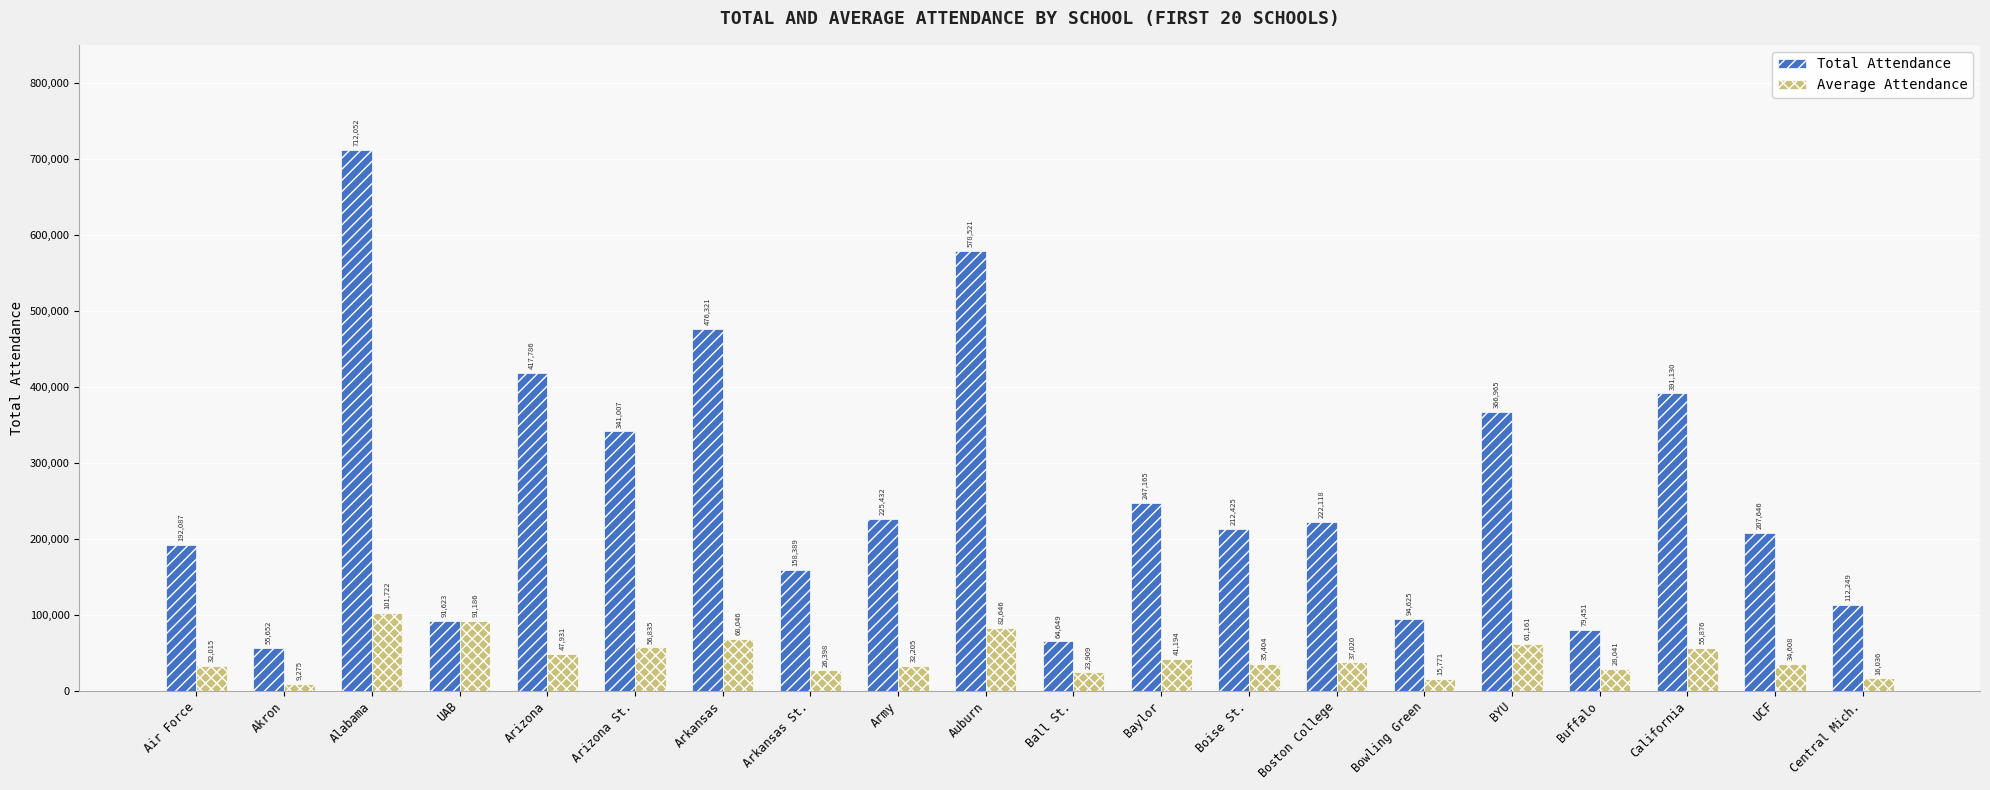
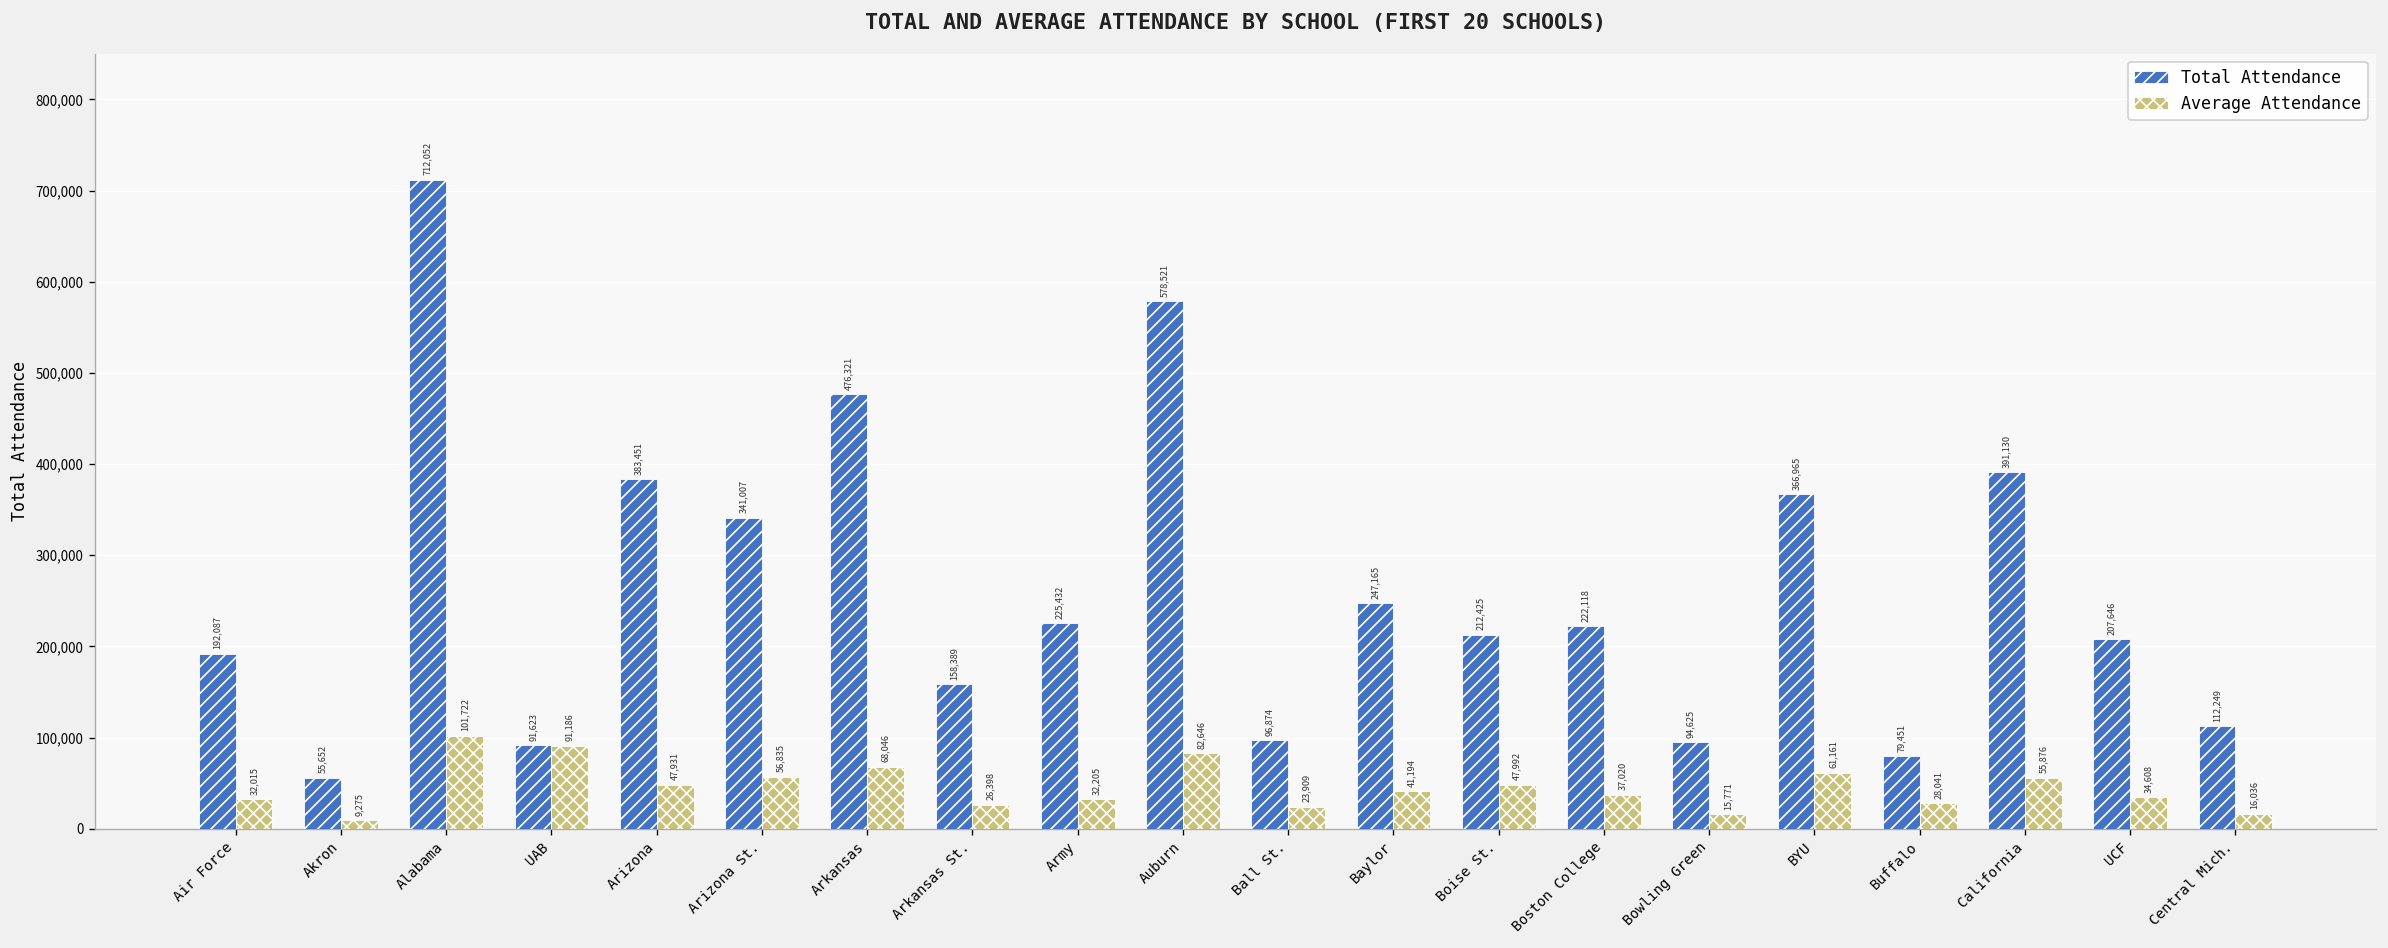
  {
    "Total Attendance": {
      "Air Force": "192,087",
      "Akron": "55,652",
      "Alabama": "712,052",
      "UAB": "91,623",
-     "Arizona": "417,786",
+     "Arizona": "383,451",
      "Arizona St.": "341,007",
      "Arkansas": "476,321",
      "Arkansas St.": "158,389",
      "Army": "225,432",
      "Auburn": "578,521",
-     "Ball St.": "64,649",
+     "Ball St.": "96,874",
      "Baylor": "247,165",
      "Boise St.": "212,425",
      "Boston College": "222,118",
      "Bowling Green": "94,625",
      "BYU": "366,965",
      "Buffalo": "79,451",
      "California": "391,130",
      "UCF": "207,646",
      "Central Mich.": "112,249"
    },
    "Average Attendance": {
      "Air Force": "32,015",
      "Akron": "9,275",
      "Alabama": "101,722",
      "UAB": "91,186",
      "Arizona": "47,931",
      "Arizona St.": "56,835",
      "Arkansas": "68,046",
      "Arkansas St.": "26,398",
      "Army": "32,205",
      "Auburn": "82,646",
      "Ball St.": "23,909",
      "Baylor": "41,194",
-     "Boise St.": "35,404",
+     "Boise St.": "47,992",
      "Boston College": "37,020",
      "Bowling Green": "15,771",
      "BYU": "61,161",
      "Buffalo": "28,041",
      "California": "55,876",
      "UCF": "34,608",
      "Central Mich.": "16,036"
    }
  }
